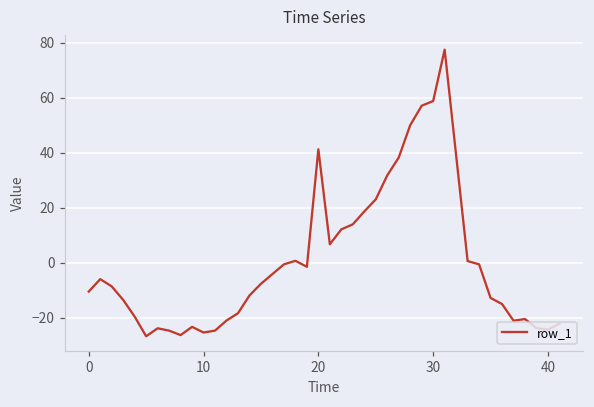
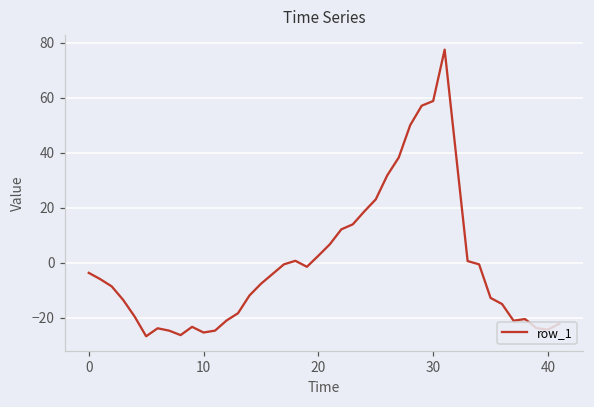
  {
-   "0": -10,
+   "0": -4,
    "10": -25,
-   "20": 41,
+   "20": 3,
    "30": 59
  }
